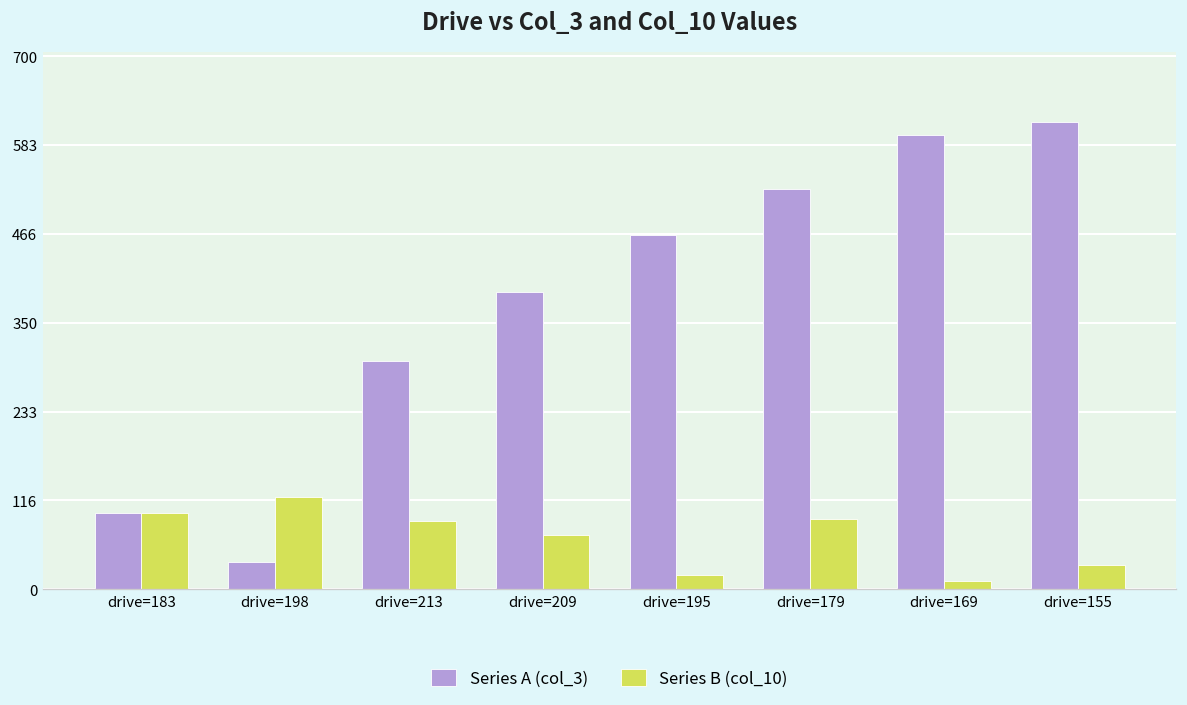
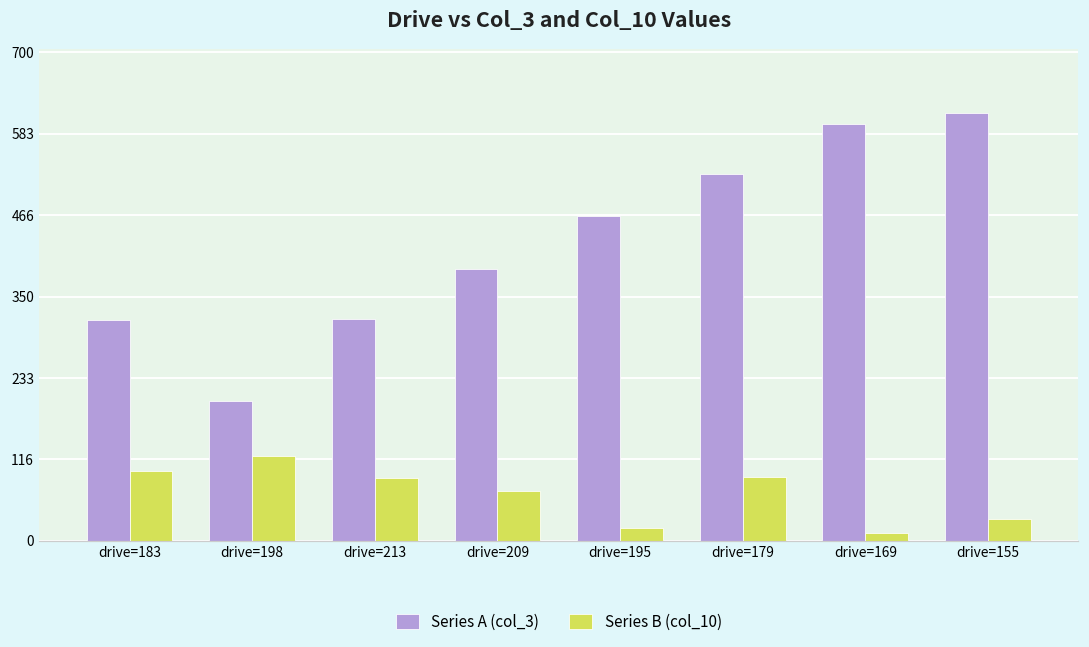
  {
    "Series A (col_3)": {
-     "drive=183": 100,
-     "drive=198": 40,
-     "drive=213": 300,
+     "drive=183": 320,
+     "drive=198": 200,
+     "drive=213": 320,
      "drive=209": 390,
      "drive=195": 470,
      "drive=179": 530,
      "drive=169": 600,
      "drive=155": 610
    },
    "Series B (col_10)": {
      "drive=183": 100,
      "drive=198": 120,
      "drive=213": 90,
      "drive=209": 70,
      "drive=195": 20,
      "drive=179": 90,
      "drive=169": 10,
      "drive=155": 30
    }
  }
